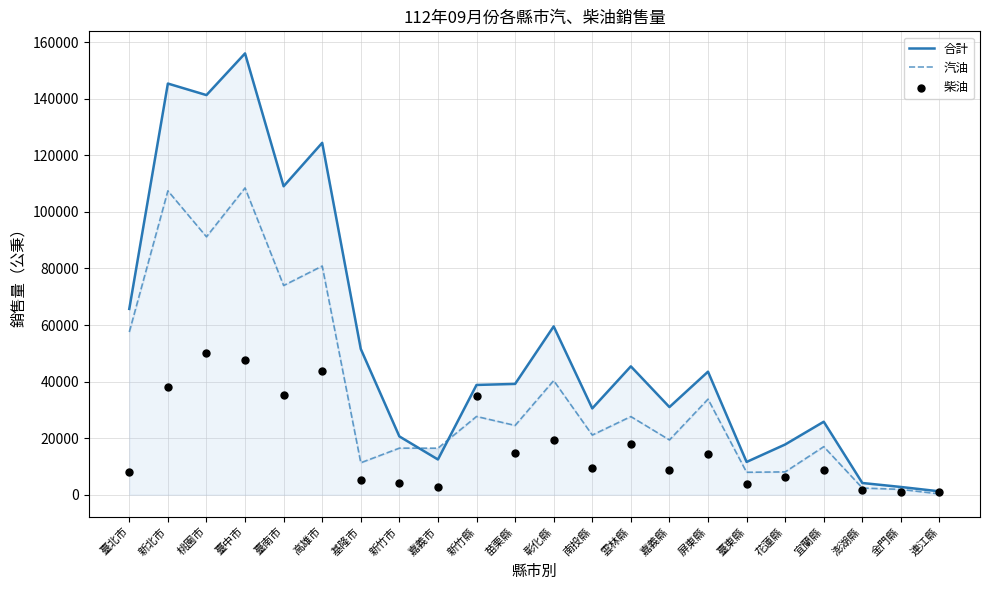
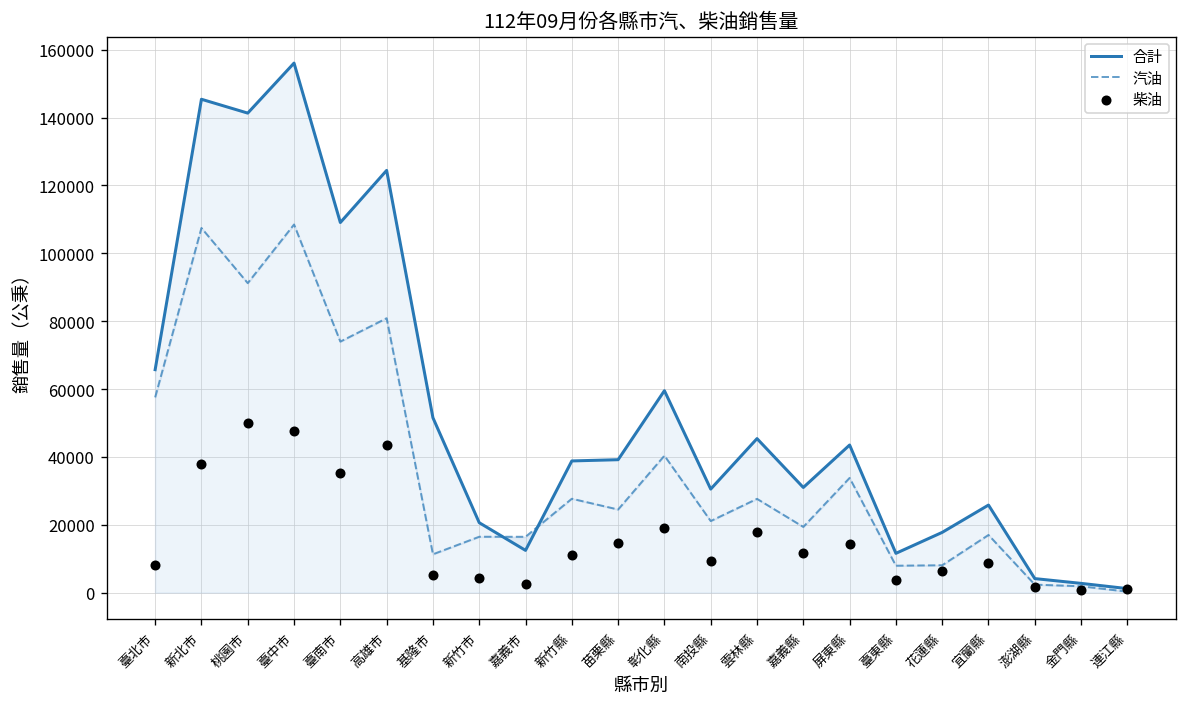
  {
    "柴油": {
-     "新竹縣": 35000,
-     "嘉義縣": 9000
+     "新竹縣": 11000,
+     "嘉義縣": 12000
    }
  }
